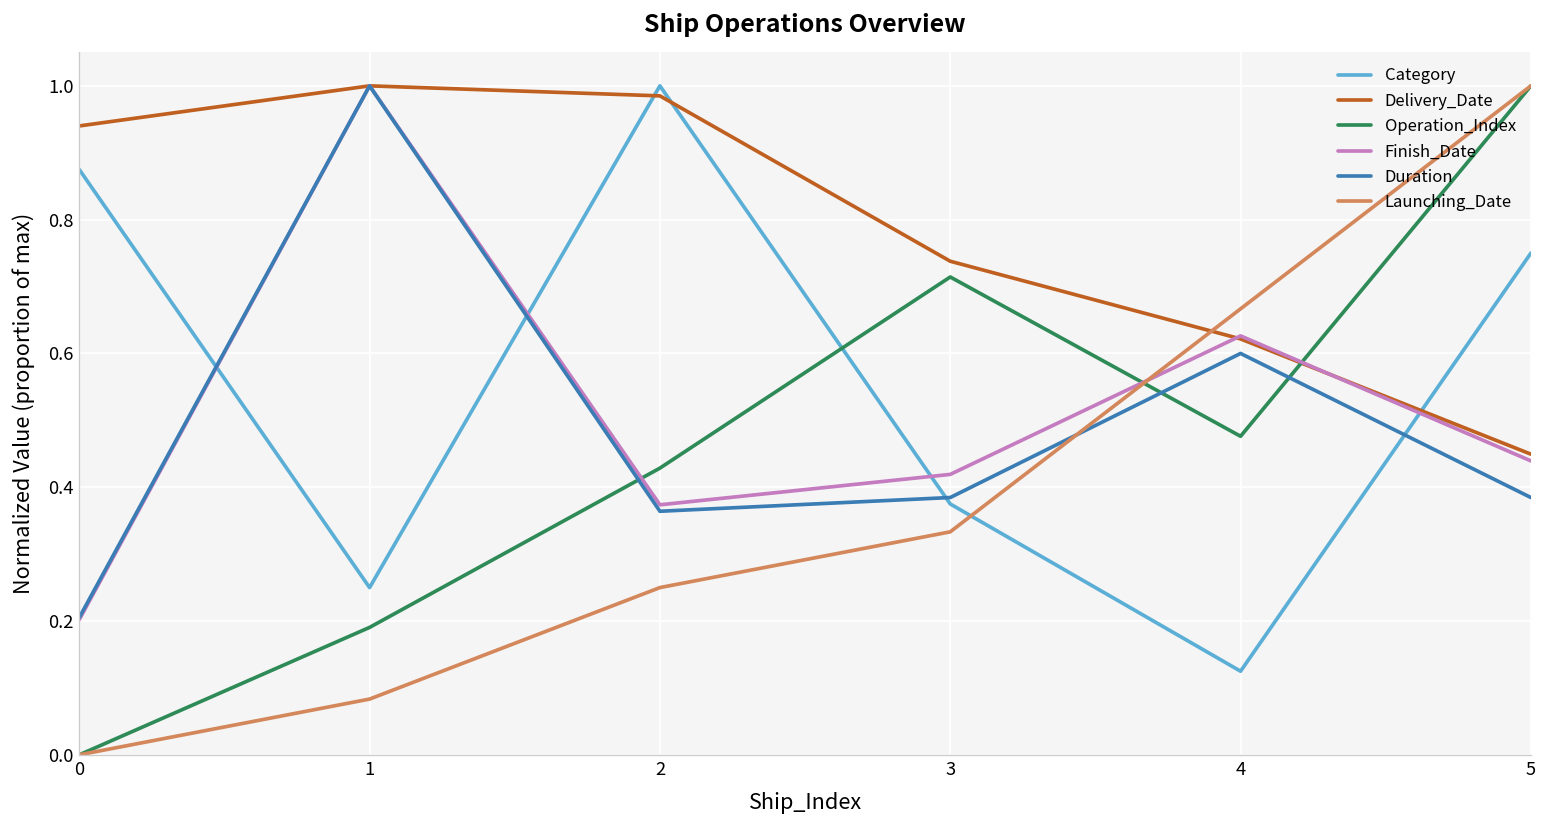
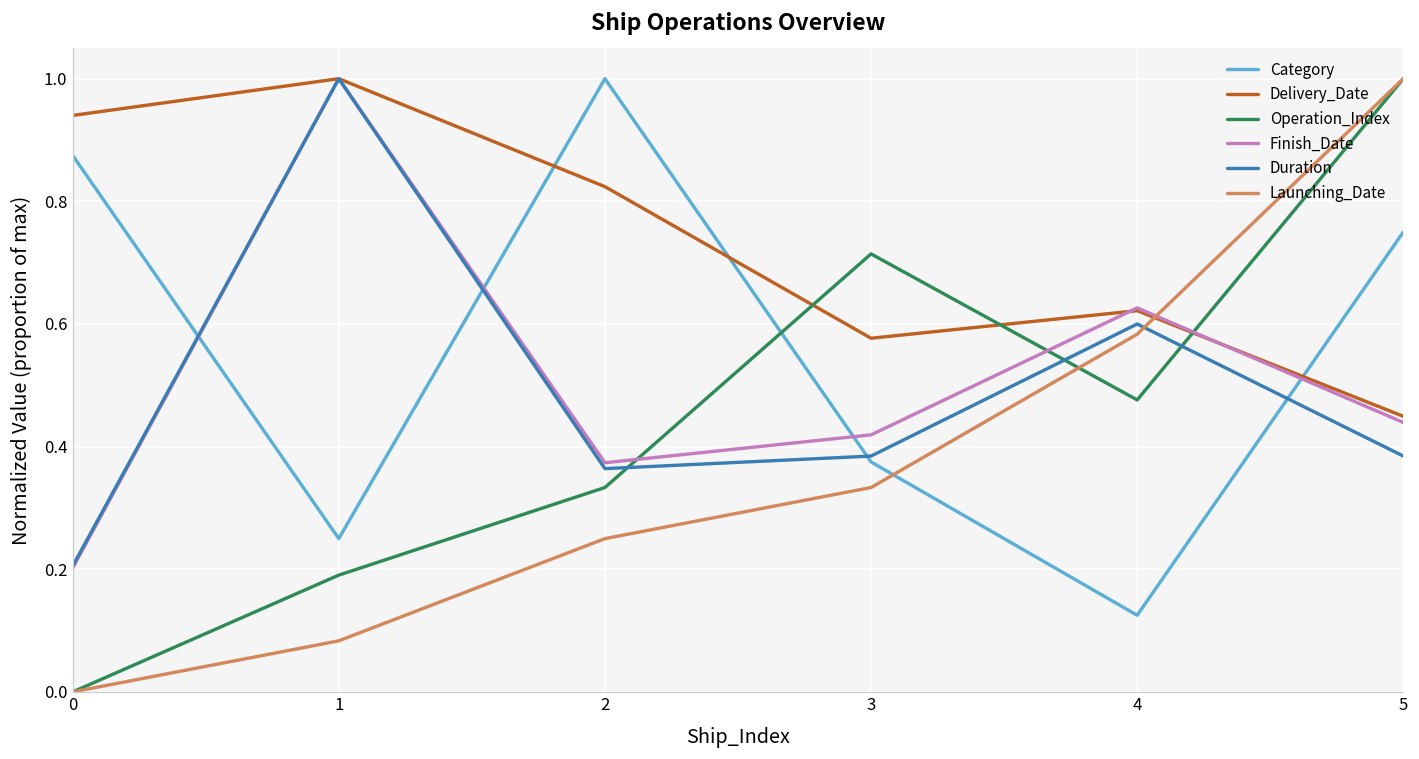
  {
    "Category": {
      "0": 0.88,
      "1": 0.25,
      "2": 1.00,
      "3": 0.38,
      "4": 0.13,
      "5": 0.75
    },
    "Delivery_Date": {
      "0": 0.94,
-     "2": 0.99,
-     "3": 0.74,
+     "2": 0.82,
+     "3": 0.58,
      "5": 0.45
    },
    "Operation_Index": {
      "1": 0.19,
-     "2": 0.43,
+     "2": 0.33,
      "3": 0.71,
      "4": 0.48
    },
    "Finish_Date": {
      "2": 0.37,
      "3": 0.42,
      "5": 0.44
    },
    "Duration": {
      "2": 0.36,
      "3": 0.38,
      "4": 0.60,
      "5": 0.38
    },
    "Launching_Date": {
      "1": 0.08,
      "2": 0.25,
      "3": 0.33,
-     "4": 0.67
+     "4": 0.58
    }
  }
